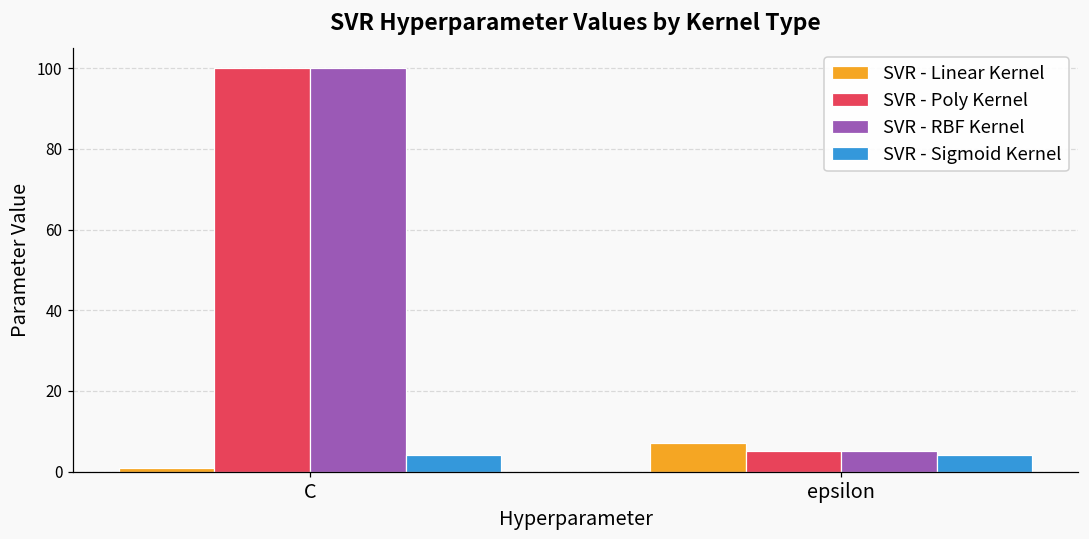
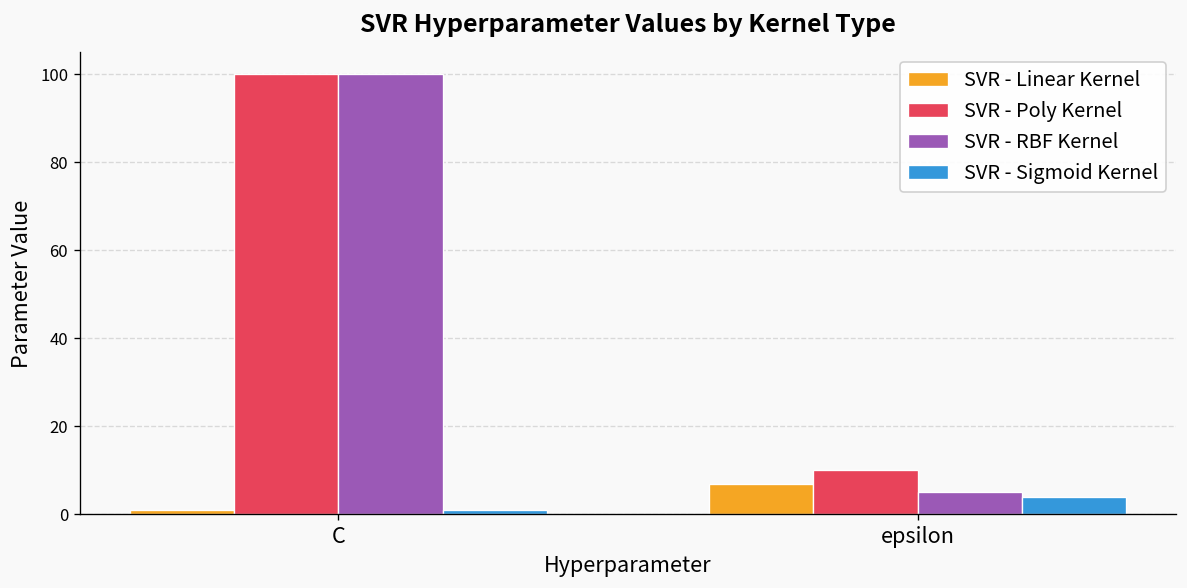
  {
    "SVR - Linear Kernel": {
      "C": 1,
      "epsilon": 7
    },
    "SVR - Poly Kernel": {
      "C": 100,
-     "epsilon": 5
+     "epsilon": 10
    },
    "SVR - RBF Kernel": {
      "C": 100,
      "epsilon": 5
    },
    "SVR - Sigmoid Kernel": {
-     "C": 4,
+     "C": 1,
      "epsilon": 4
    }
  }
